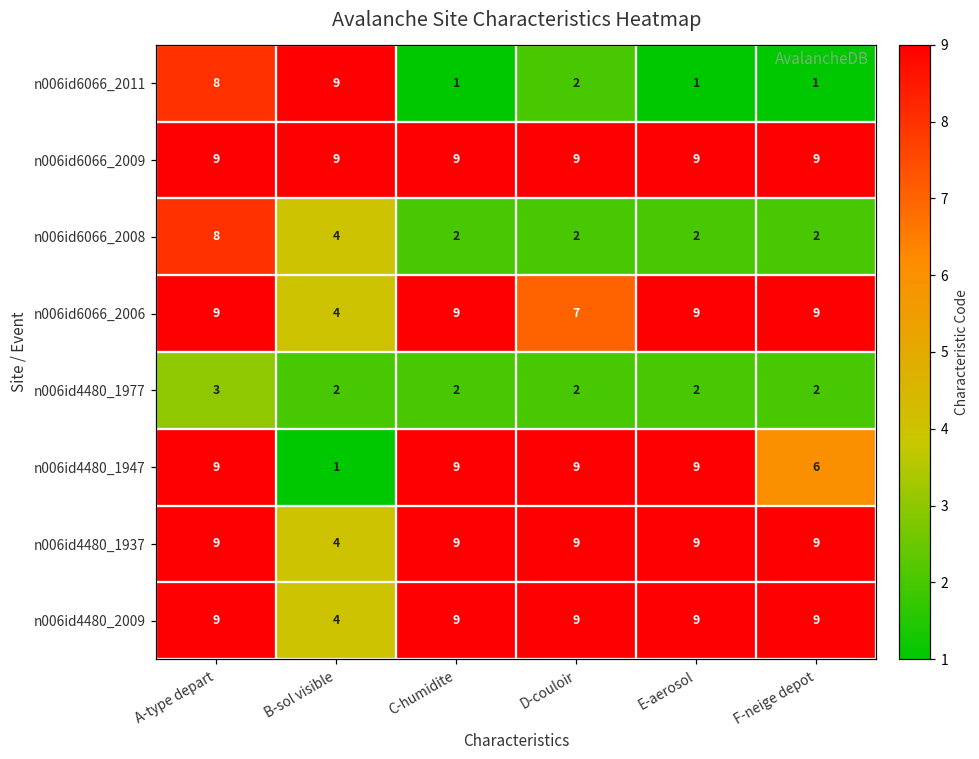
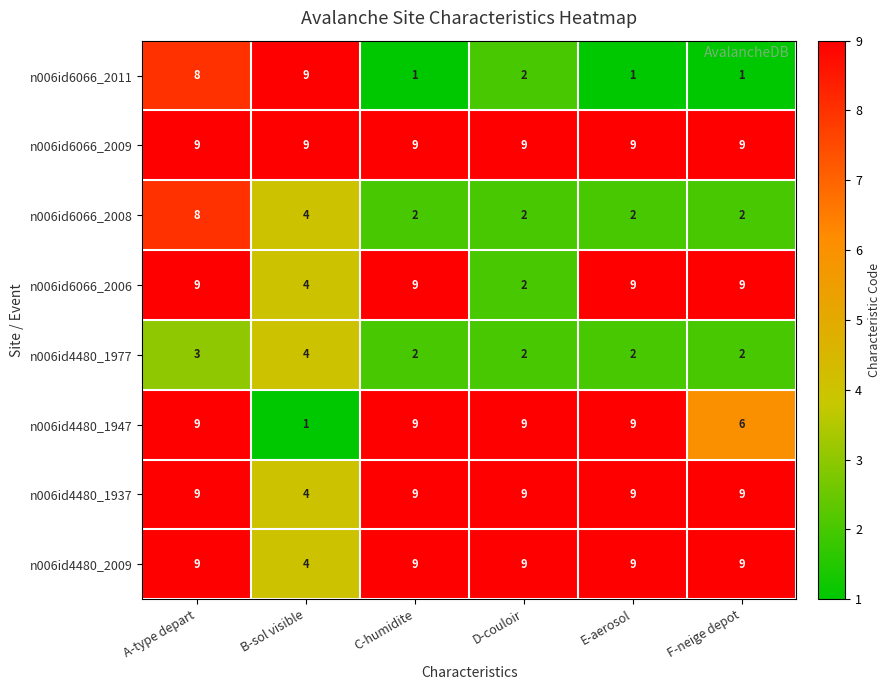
  {
    "n006id6066_2011": {
      "A-type depart": 8,
      "B-sol visible": 9,
      "C-humidite": 1,
      "D-couloir": 2,
      "E-aerosol": 1
    },
    "n006id6066_2009": {
      "A-type depart": 9,
      "B-sol visible": 9,
      "C-humidite": 9,
      "D-couloir": 9,
      "E-aerosol": 9,
      "F-neige depot": 9
    },
    "n006id6066_2008": {
      "A-type depart": 8,
      "B-sol visible": 4,
      "C-humidite": 2,
      "D-couloir": 2,
      "E-aerosol": 2,
      "F-neige depot": 2
    },
    "n006id6066_2006": {
      "A-type depart": 9,
      "B-sol visible": 4,
      "C-humidite": 9,
-     "D-couloir": 7,
+     "D-couloir": 2,
      "E-aerosol": 9,
      "F-neige depot": 9
    },
    "n006id4480_1977": {
      "A-type depart": 3,
-     "B-sol visible": 2,
+     "B-sol visible": 4,
      "C-humidite": 2,
      "D-couloir": 2,
      "E-aerosol": 2,
      "F-neige depot": 2
    },
    "n006id4480_1947": {
      "A-type depart": 9,
      "B-sol visible": 1,
      "C-humidite": 9,
      "D-couloir": 9,
      "E-aerosol": 9,
      "F-neige depot": 6
    },
    "n006id4480_1937": {
      "A-type depart": 9,
      "B-sol visible": 4,
      "C-humidite": 9,
      "D-couloir": 9,
      "E-aerosol": 9,
      "F-neige depot": 9
    },
    "n006id4480_2009": {
      "A-type depart": 9,
      "B-sol visible": 4,
      "C-humidite": 9,
      "D-couloir": 9,
      "E-aerosol": 9,
      "F-neige depot": 9
    }
  }
